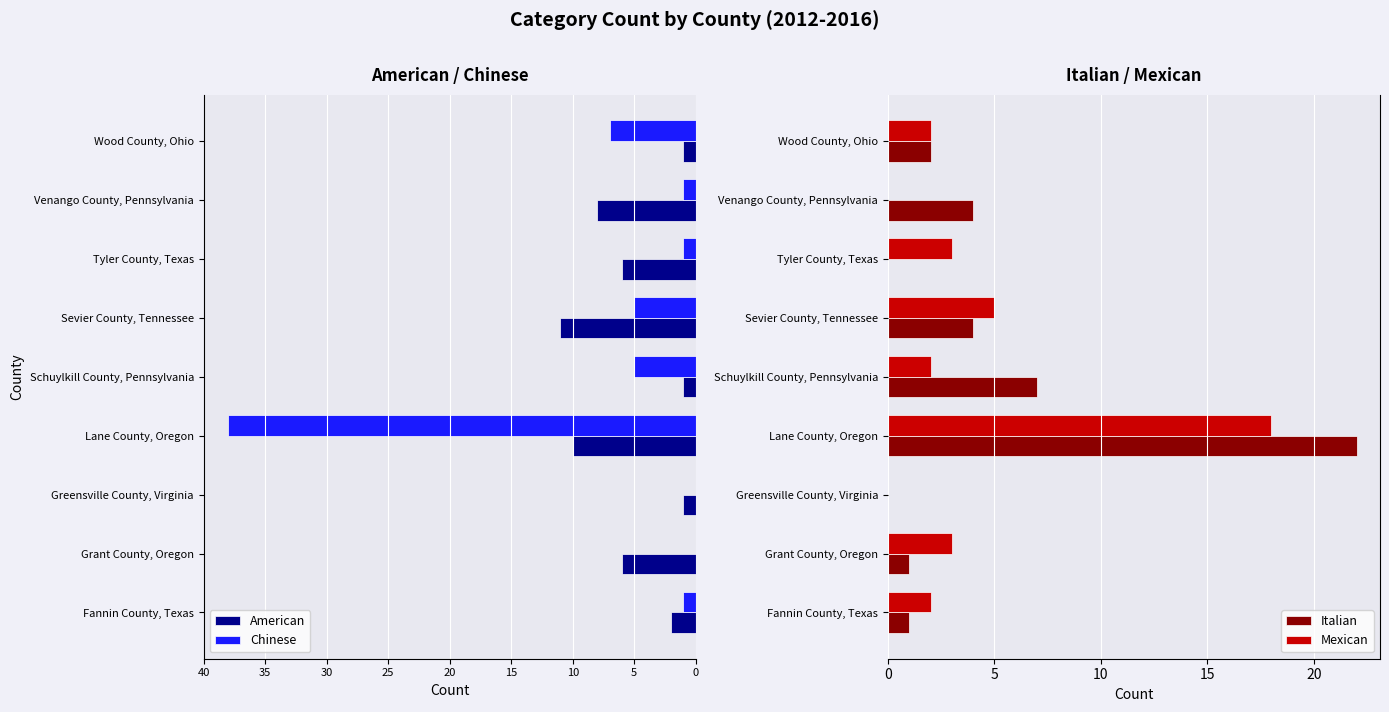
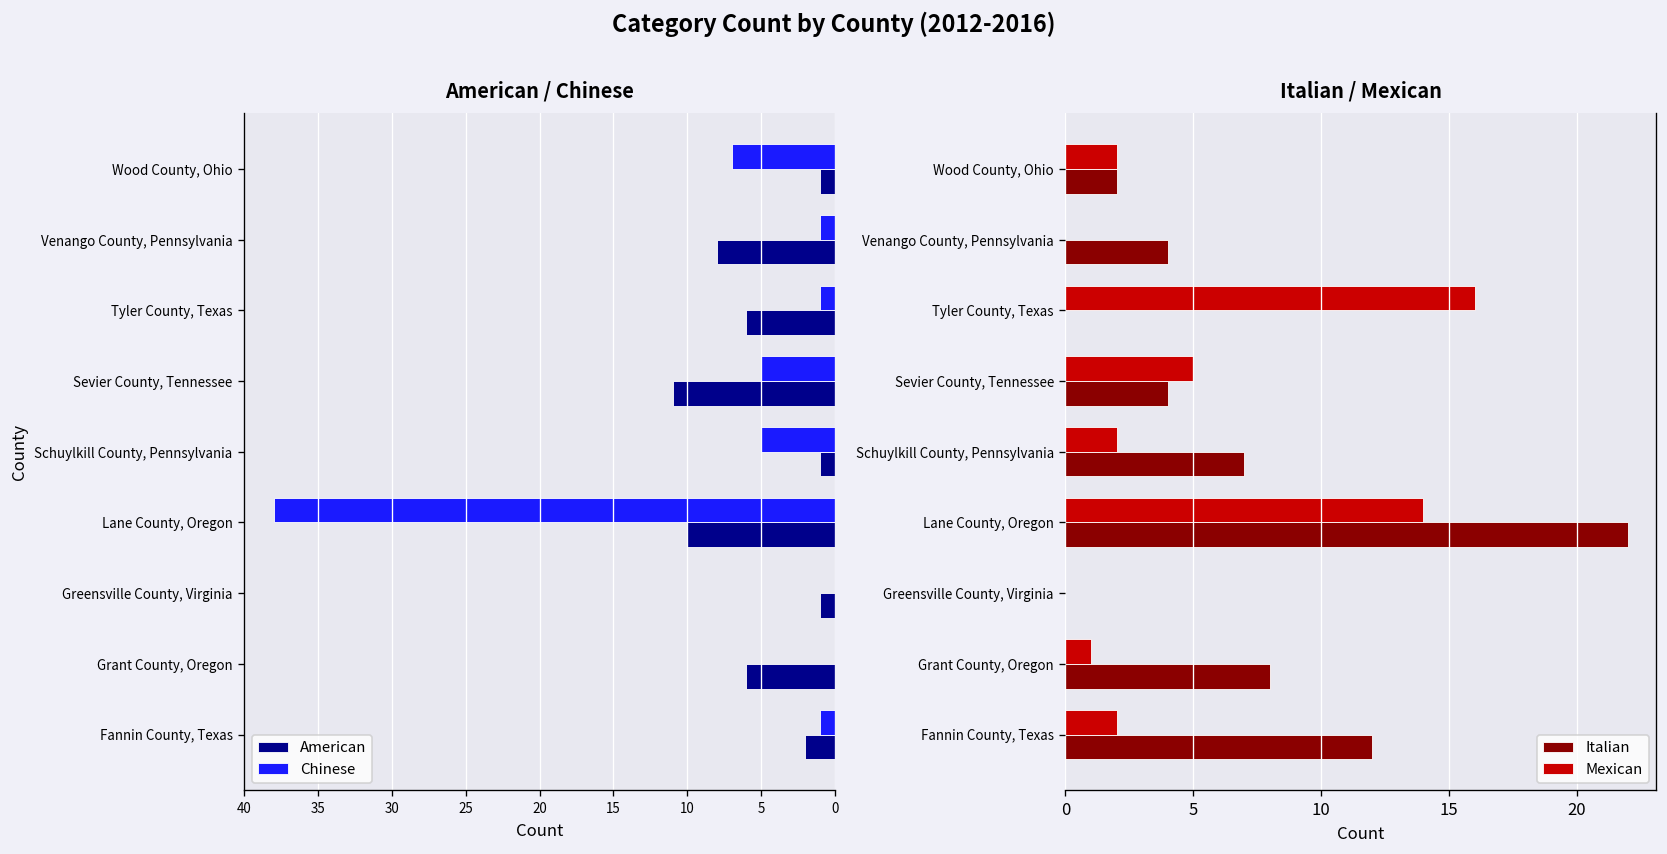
  {
    "Italian / Mexican": {
      "Italian": {
        "Wood County, Ohio": 2,
        "Venango County, Pennsylvania": 4,
        "Tyler County, Texas": 0,
        "Sevier County, Tennessee": 4,
        "Schuylkill County, Pennsylvania": 7,
        "Lane County, Oregon": 22,
        "Greensville County, Virginia": 0,
-       "Grant County, Oregon": 1,
-       "Fannin County, Texas": 1
+       "Grant County, Oregon": 8,
+       "Fannin County, Texas": 12
      },
      "Mexican": {
        "Wood County, Ohio": 2,
        "Venango County, Pennsylvania": 0,
-       "Tyler County, Texas": 3,
+       "Tyler County, Texas": 16,
        "Sevier County, Tennessee": 5,
        "Schuylkill County, Pennsylvania": 2,
-       "Lane County, Oregon": 18,
+       "Lane County, Oregon": 14,
        "Greensville County, Virginia": 0,
-       "Grant County, Oregon": 3,
+       "Grant County, Oregon": 1,
        "Fannin County, Texas": 2
      }
    }
  }
